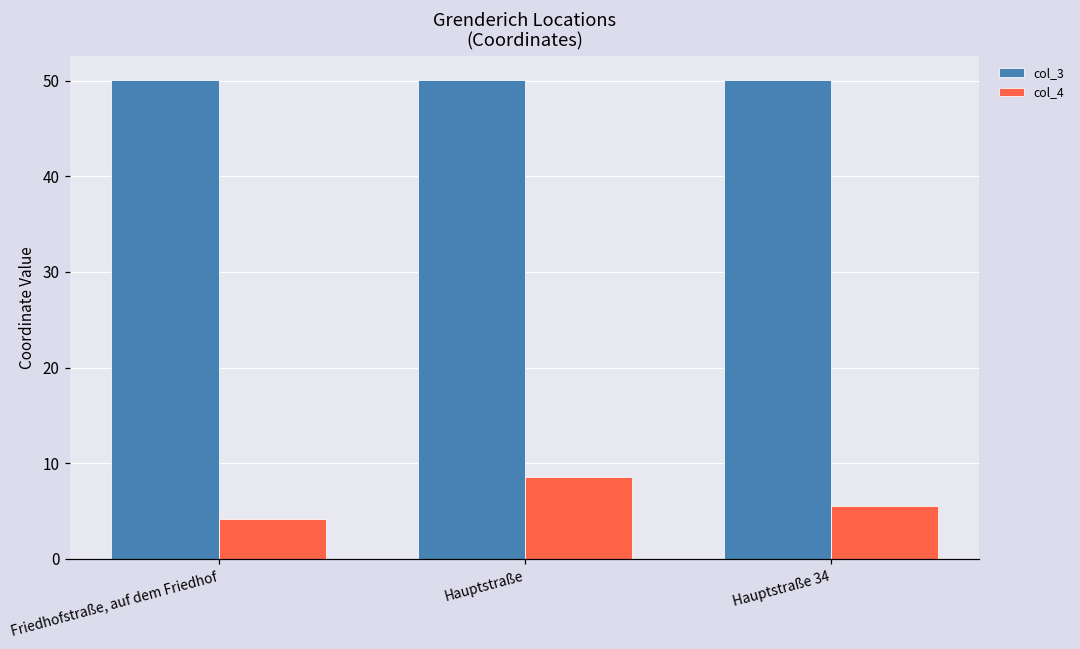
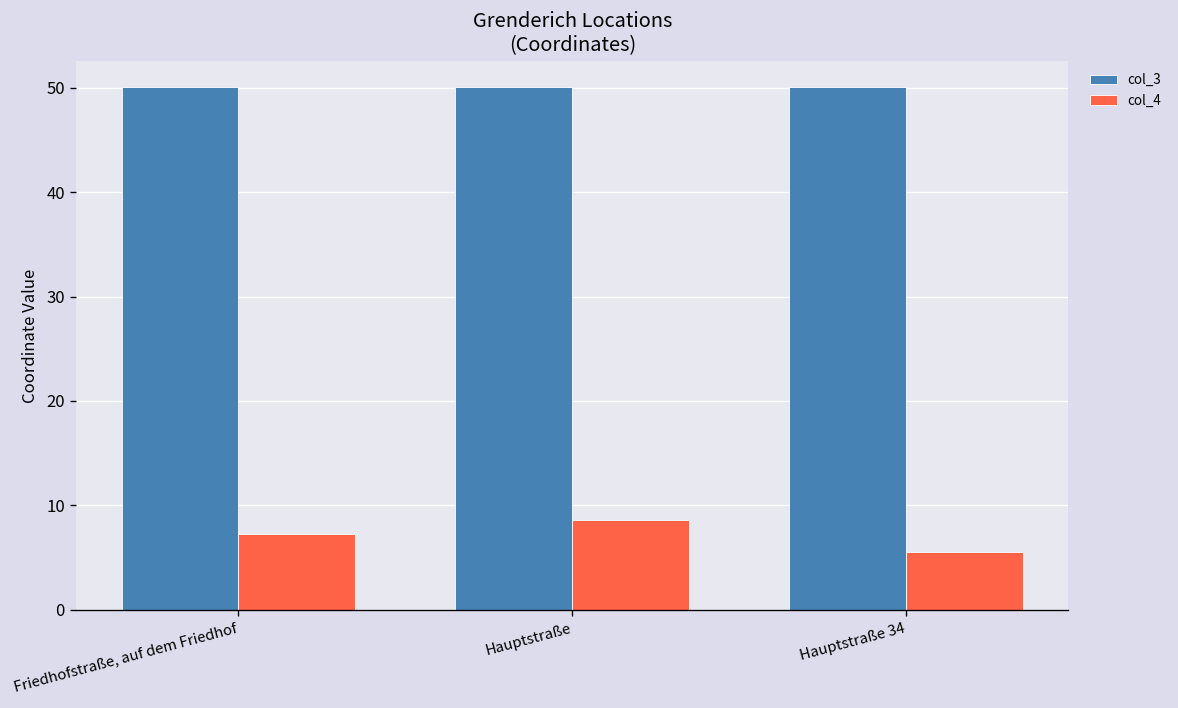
  {
    "col_3": {
      "Friedhofstraße, auf dem Friedhof": 50,
      "Hauptstraße": 50,
      "Hauptstraße 34": 50
    },
    "col_4": {
-     "Friedhofstraße, auf dem Friedhof": 4,
+     "Friedhofstraße, auf dem Friedhof": 7,
      "Hauptstraße": 9,
      "Hauptstraße 34": 6
    }
  }
